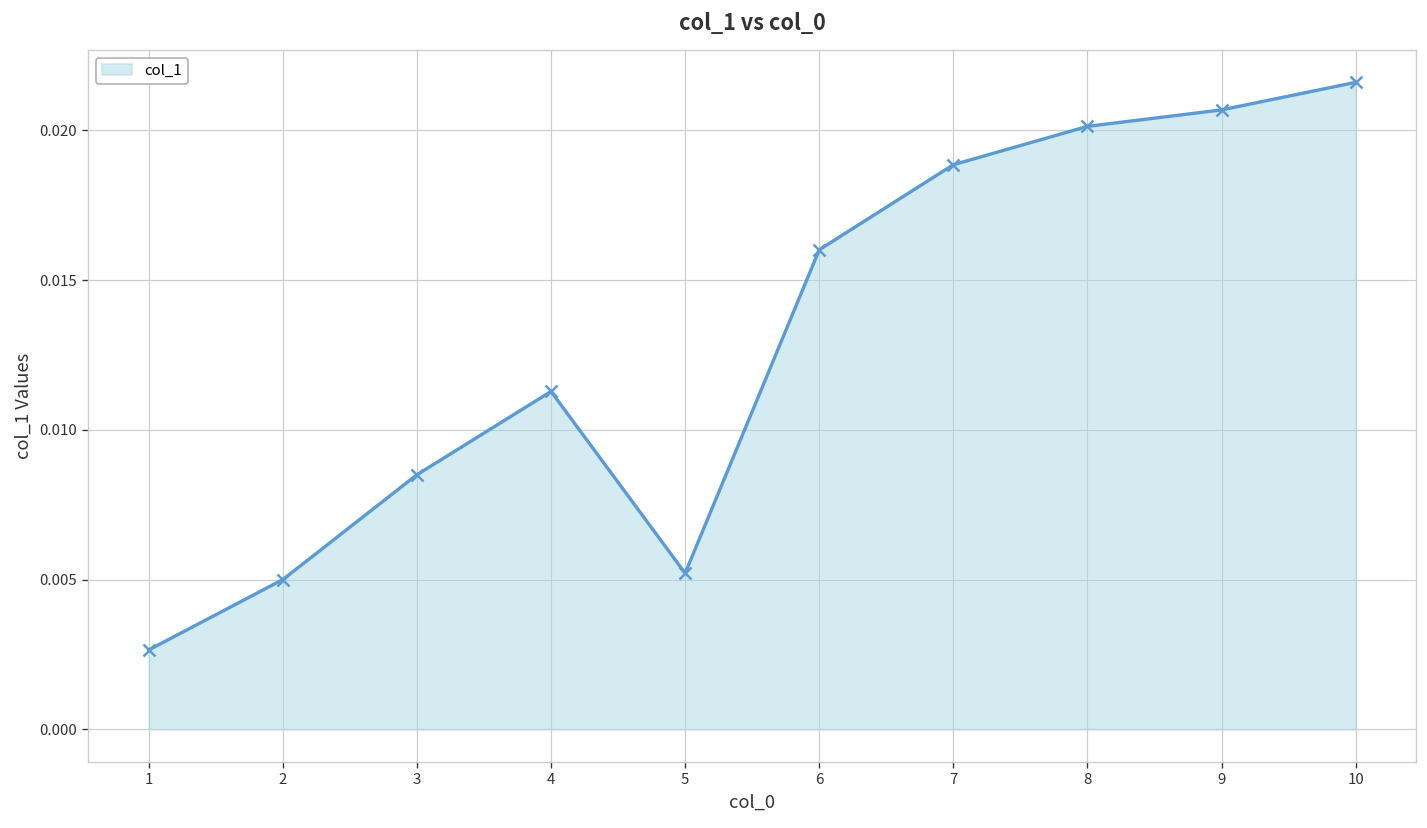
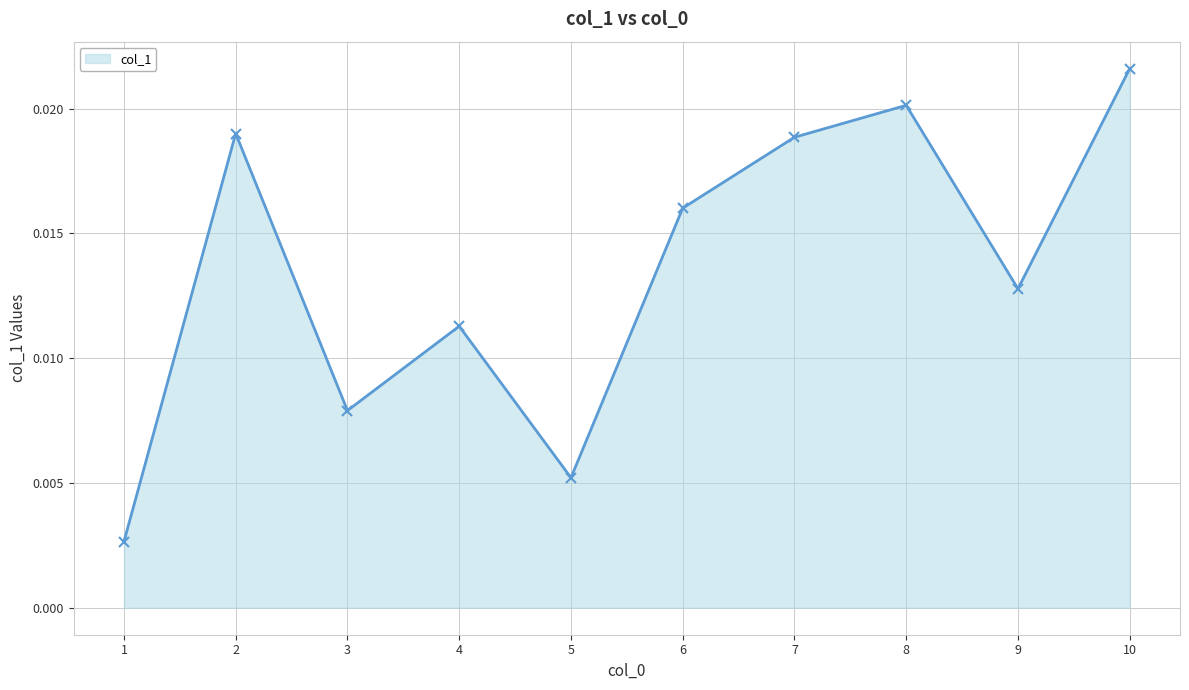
  {
    "1": 0.0027,
-   "2": 0.005,
-   "3": 0.0085,
+   "2": 0.019,
+   "3": 0.0079,
    "4": 0.0113,
    "5": 0.0052,
    "6": 0.0160,
    "7": 0.0189,
    "8": 0.0201,
-   "9": 0.0207,
+   "9": 0.0128,
    "10": 0.0216
  }
